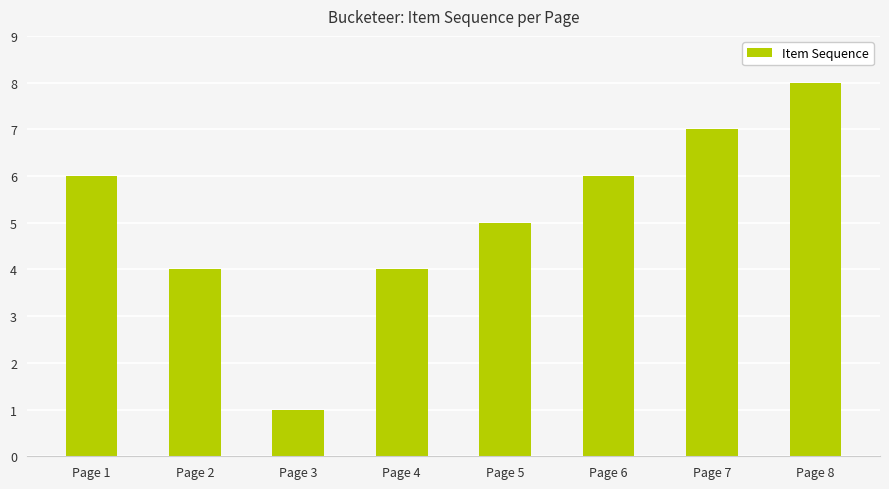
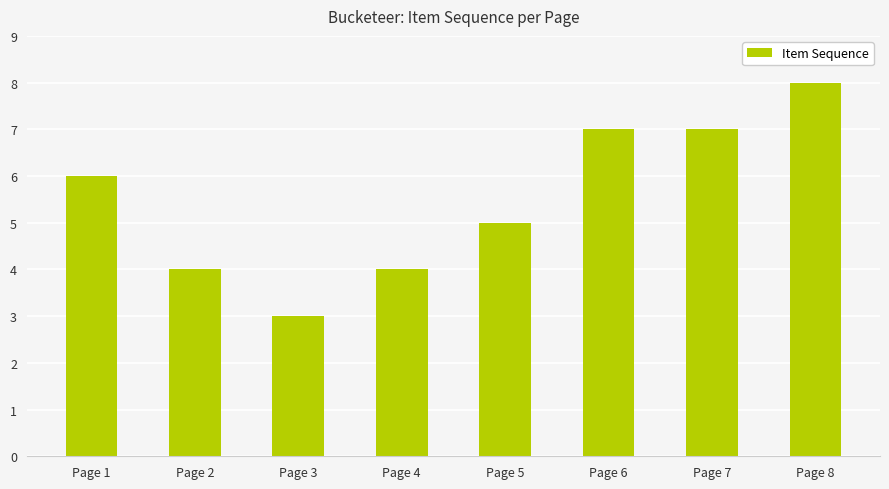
  {
    "Page 1": 6,
    "Page 2": 4,
-   "Page 3": 1,
+   "Page 3": 3,
    "Page 4": 4,
    "Page 5": 5,
-   "Page 6": 6,
+   "Page 6": 7,
    "Page 7": 7,
    "Page 8": 8
  }
